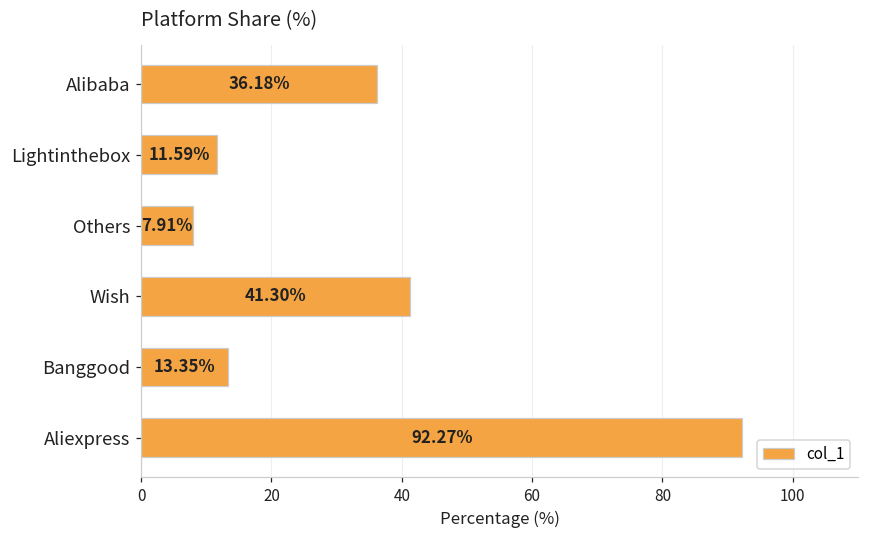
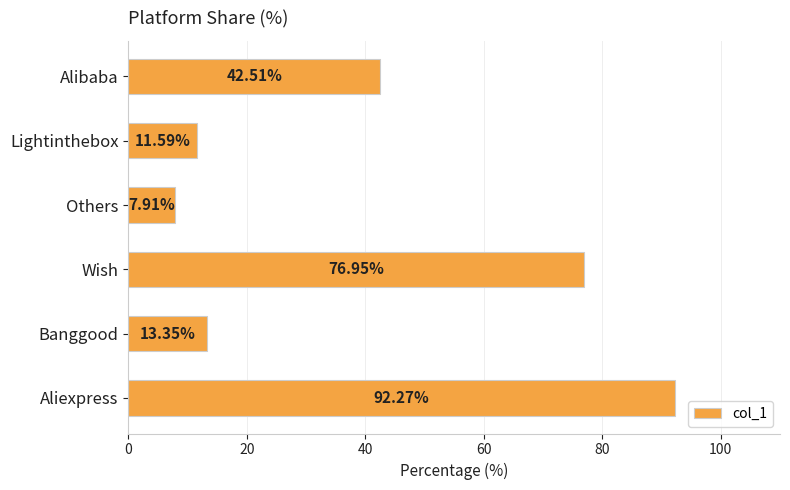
  {
-   "Alibaba": "36.18%",
+   "Alibaba": "42.51%",
    "Lightinthebox": "11.59%",
    "Others": "7.91%",
-   "Wish": "41.30%",
+   "Wish": "76.95%",
    "Banggood": "13.35%",
    "Aliexpress": "92.27%"
  }
